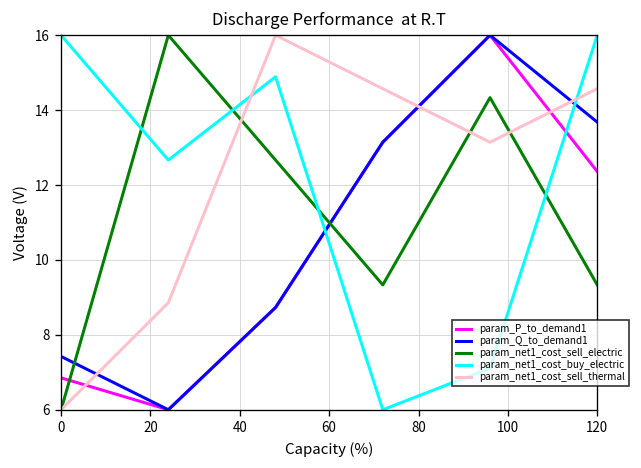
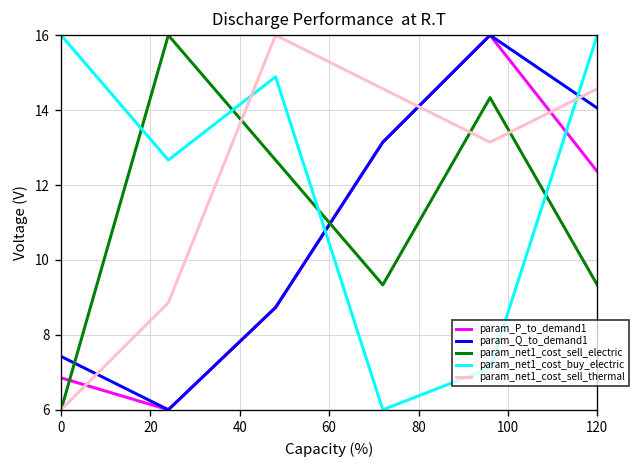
  {
    "param_P_to_demand1": {
      "0": 6.9,
      "120": 12.4
    },
    "param_Q_to_demand1": {
      "0": 7.4,
-     "120": 13.7
+     "120": 14.1
    },
    "param_net1_cost_sell_electric": {
      "120": 9.3
    },
    "param_net1_cost_buy_electric": {
      "0": 16.0,
      "120": 16.0
    },
    "param_net1_cost_sell_thermal": {
      "120": 14.6
    }
  }
